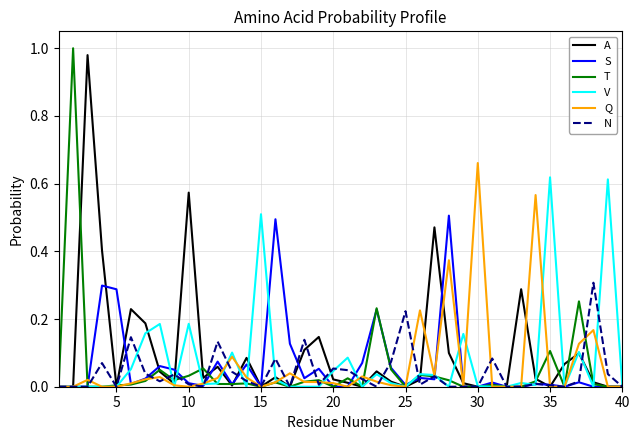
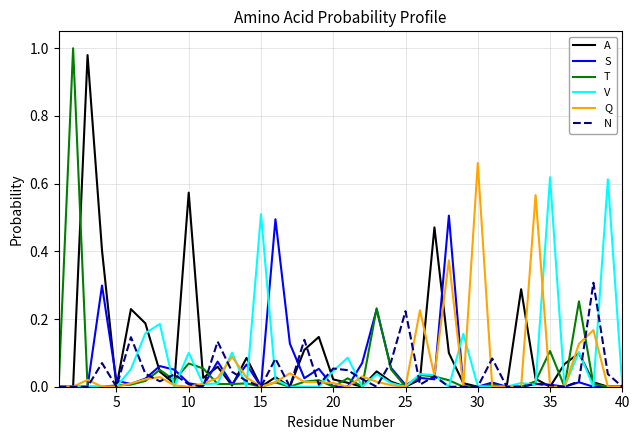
  {
    "A": {
      "10": 0.57,
      "20": 0.02
    },
    "S": {
-     "5": 0.29
+     "5": 0.02
    },
    "T": {
-     "10": 0.03,
+     "10": 0.07,
      "35": 0.11
    },
    "V": {
-     "10": 0.19,
+     "10": 0.10,
      "15": 0.51,
      "35": 0.62
    },
    "Q": {
      "20": 0.01,
      "30": 0.66
    },
    "N": {
      "25": 0.22
    }
  }
